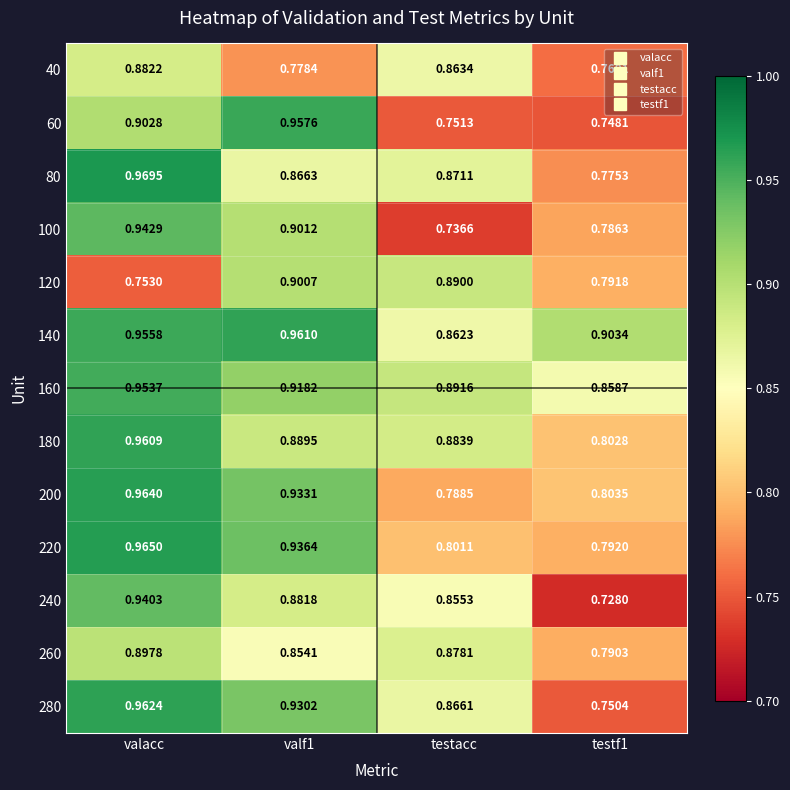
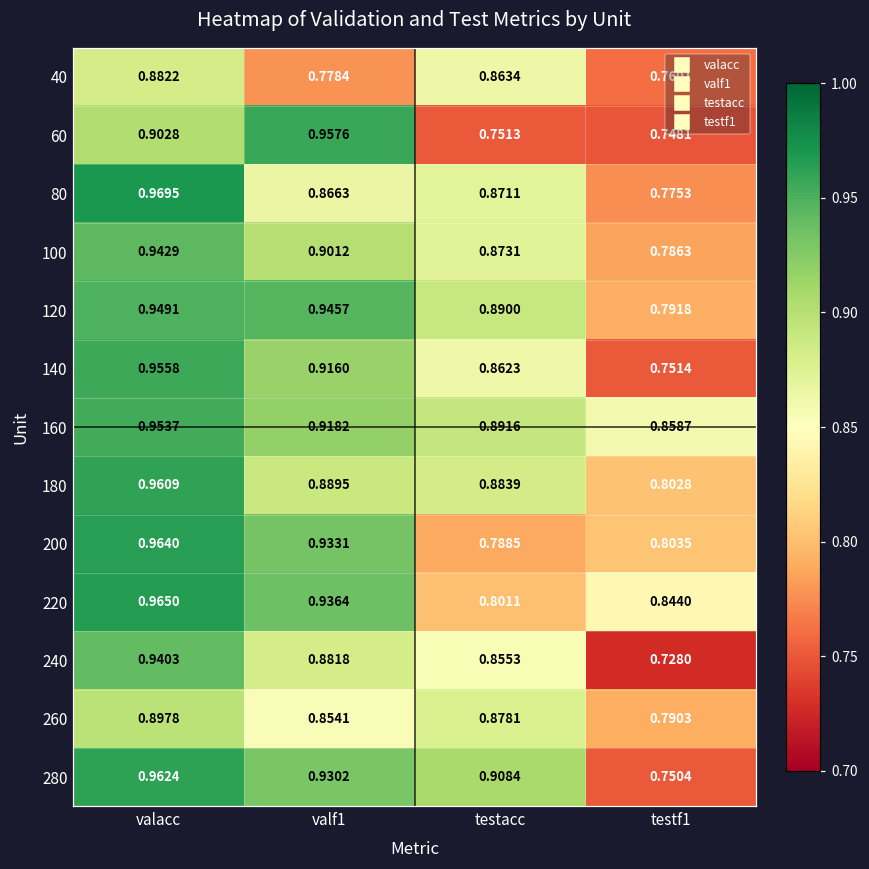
  {
    "40": {
      "valacc": 0.8822,
      "valf1": 0.7784,
      "testacc": 0.8634
    },
    "60": {
      "valacc": 0.9028,
      "valf1": 0.9576,
      "testacc": 0.7513,
      "testf1": 0.7481
    },
    "80": {
      "valacc": 0.9695,
      "valf1": 0.8663,
      "testacc": 0.8711,
      "testf1": 0.7753
    },
    "100": {
      "valacc": 0.9429,
      "valf1": 0.9012,
-     "testacc": 0.7366,
+     "testacc": 0.8731,
      "testf1": 0.7863
    },
    "120": {
-     "valacc": 0.7530,
-     "valf1": 0.9007,
+     "valacc": 0.9491,
+     "valf1": 0.9457,
      "testacc": 0.8900,
      "testf1": 0.7918
    },
    "140": {
      "valacc": 0.9558,
-     "valf1": 0.9610,
+     "valf1": 0.9160,
      "testacc": 0.8623,
-     "testf1": 0.9034
+     "testf1": 0.7514
    },
    "160": {
      "valacc": 0.9537,
      "valf1": 0.9182,
      "testacc": 0.8916,
      "testf1": 0.8587
    },
    "180": {
      "valacc": 0.9609,
      "valf1": 0.8895,
      "testacc": 0.8839,
      "testf1": 0.8028
    },
    "200": {
      "valacc": 0.9640,
      "valf1": 0.9331,
      "testacc": 0.7885,
      "testf1": 0.8035
    },
    "220": {
      "valacc": 0.9650,
      "valf1": 0.9364,
      "testacc": 0.8011,
-     "testf1": 0.7920
+     "testf1": 0.8440
    },
    "240": {
      "valacc": 0.9403,
      "valf1": 0.8818,
      "testacc": 0.8553,
      "testf1": 0.7280
    },
    "260": {
      "valacc": 0.8978,
      "valf1": 0.8541,
      "testacc": 0.8781,
      "testf1": 0.7903
    },
    "280": {
      "valacc": 0.9624,
      "valf1": 0.9302,
-     "testacc": 0.8661,
+     "testacc": 0.9084,
      "testf1": 0.7504
    }
  }
